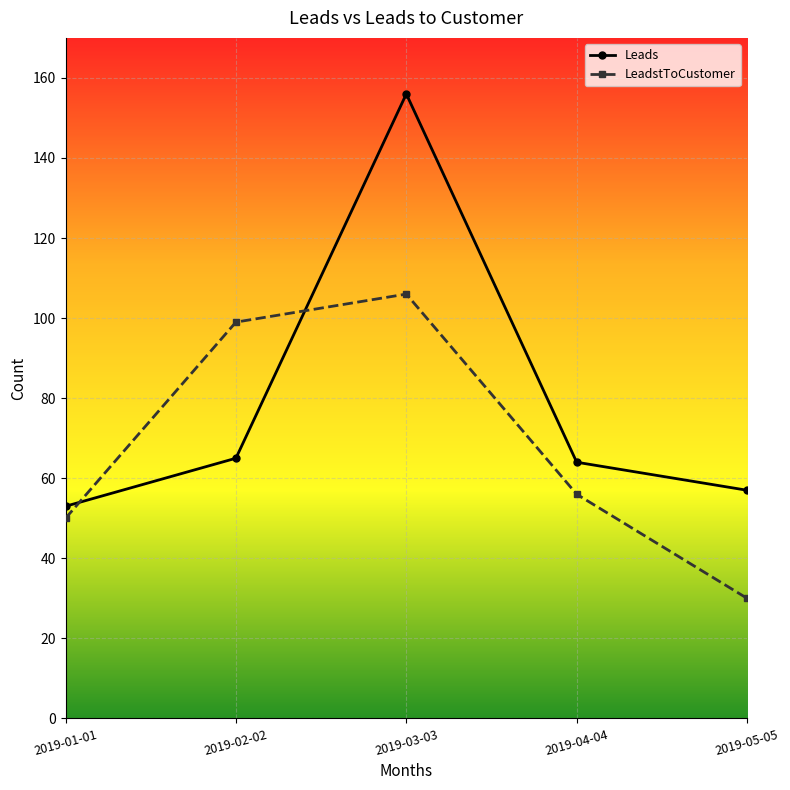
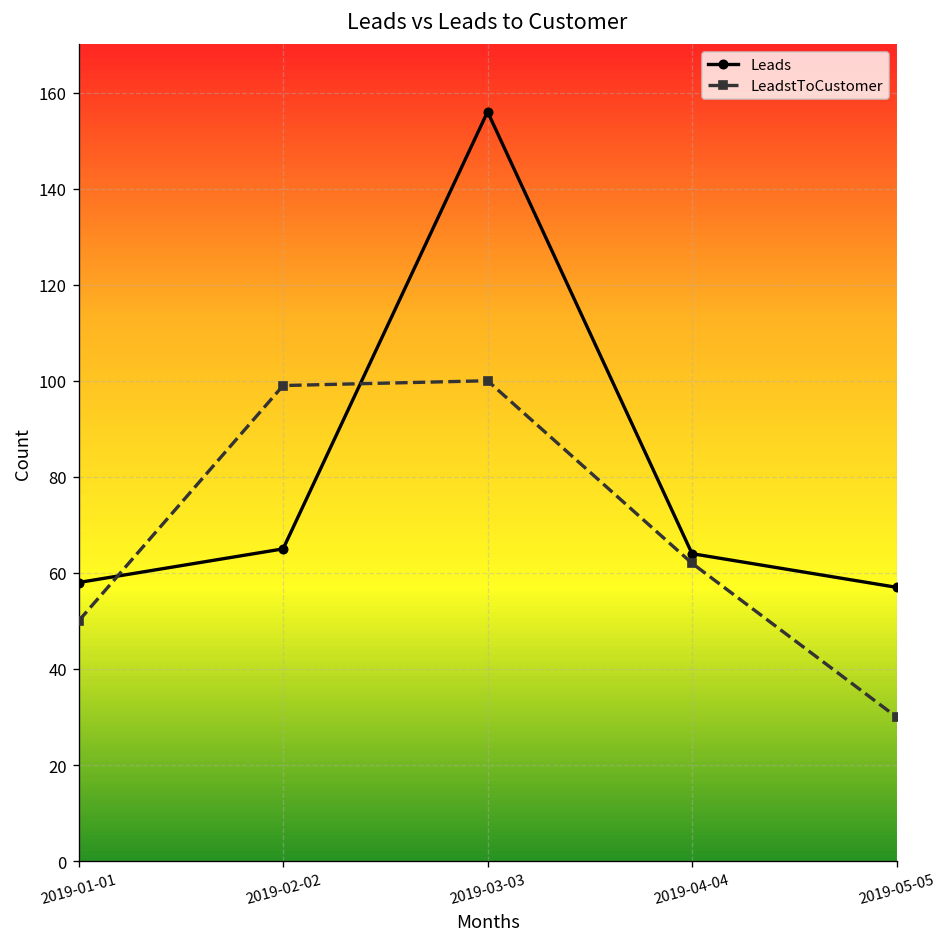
  {
    "Leads": {
-     "2019-01-01": 53,
+     "2019-01-01": 58,
      "2019-02-02": 65,
      "2019-03-03": 156,
      "2019-04-04": 64,
      "2019-05-05": 57
    },
    "LeadstToCustomer": {
      "2019-01-01": 50,
      "2019-02-02": 99,
-     "2019-03-03": 106,
-     "2019-04-04": 56,
+     "2019-03-03": 100,
+     "2019-04-04": 62,
      "2019-05-05": 30
    }
  }
